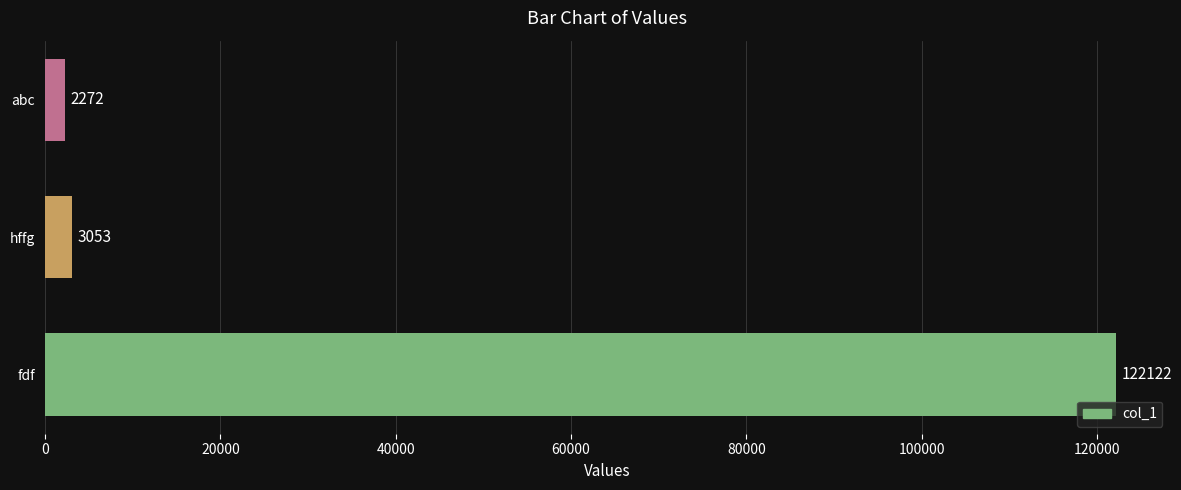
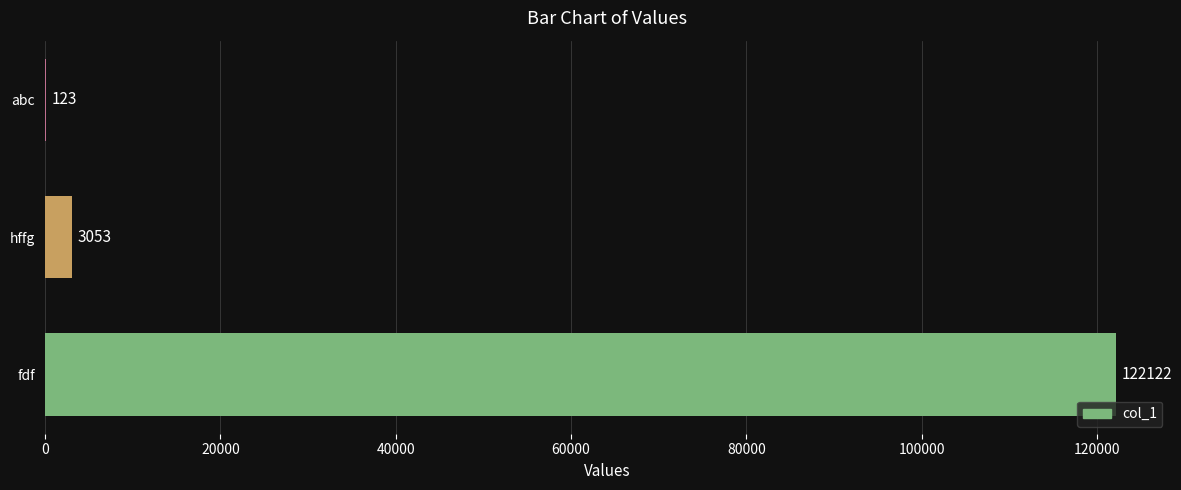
  {
-   "abc": 2272,
+   "abc": 123,
    "hffg": 3053,
    "fdf": 122122
  }
